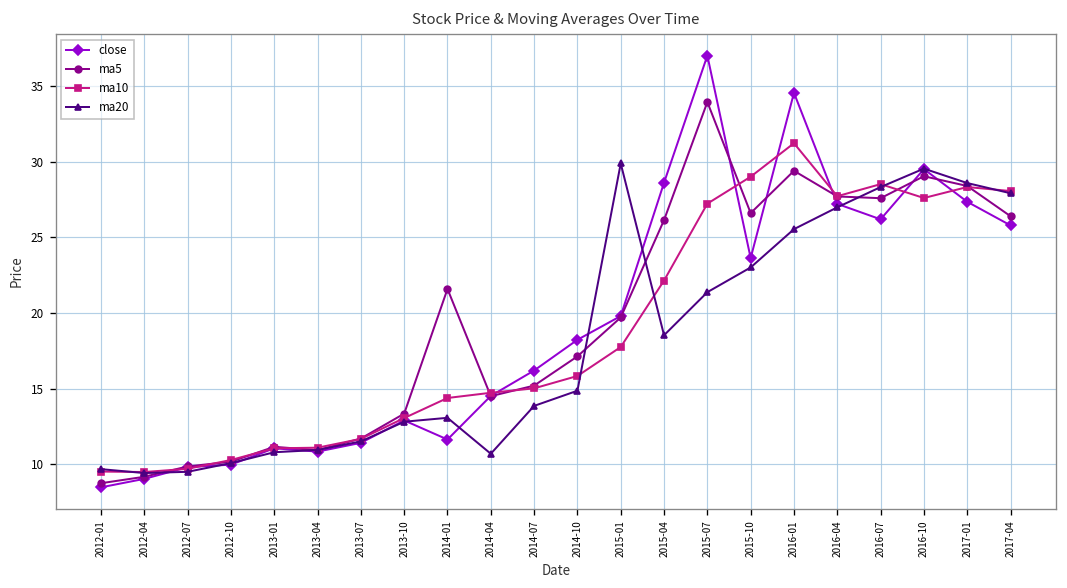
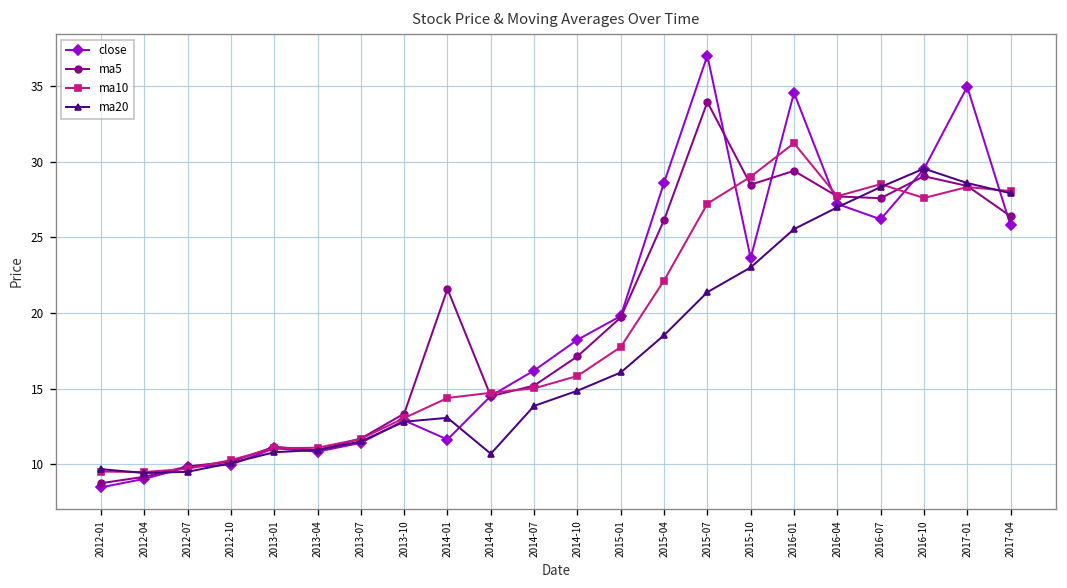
  {
    "close": {
      "2012-01": 8.5,
      "2014-01": 11.6,
      "2014-07": 16.2,
      "2014-10": 18.2,
      "2015-04": 28.6,
      "2015-07": 37.0,
      "2015-10": 23.6,
      "2016-01": 34.5,
      "2016-04": 27.2,
      "2016-07": 26.2,
-     "2017-01": 27.3,
+     "2017-01": 34.9,
      "2017-04": 25.8
    },
    "ma5": {
      "2012-01": 8.7,
      "2013-10": 13.3,
      "2014-01": 21.6,
      "2014-10": 17.1,
      "2015-04": 26.1,
      "2015-07": 33.9,
-     "2015-10": 26.6,
+     "2015-10": 28.5,
      "2016-01": 29.4,
      "2016-07": 27.6,
      "2016-10": 29.0,
      "2017-04": 26.4
    },
    "ma10": {
      "2014-01": 14.4,
      "2014-04": 14.7,
      "2014-10": 15.8,
      "2015-01": 17.7,
      "2015-04": 22.1,
      "2015-07": 27.2,
      "2015-10": 29.0,
      "2016-01": 31.2,
      "2016-10": 27.6
    },
    "ma20": {
      "2013-01": 10.8,
      "2014-01": 13.1,
      "2014-04": 10.7,
      "2014-07": 13.9,
      "2014-10": 14.9,
-     "2015-01": 29.9,
+     "2015-01": 16.1,
      "2015-04": 18.5,
      "2015-07": 21.4,
      "2015-10": 23.0,
      "2016-01": 25.5,
      "2016-04": 27.0
    }
  }
